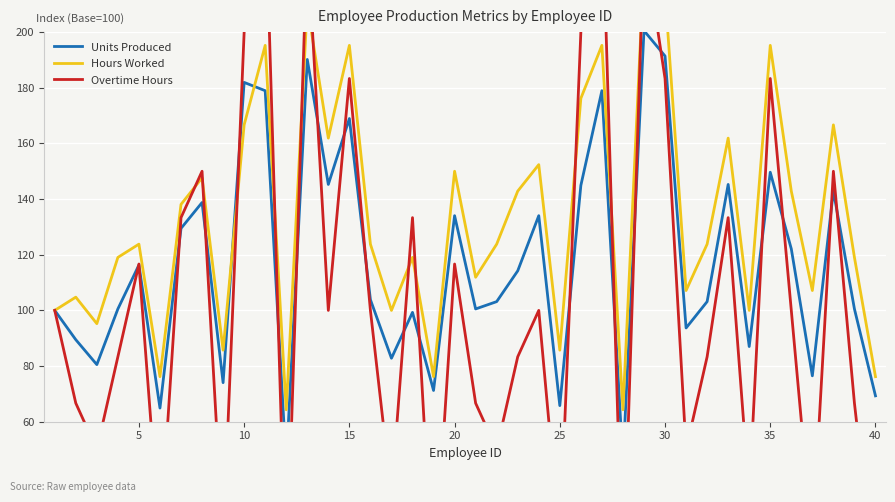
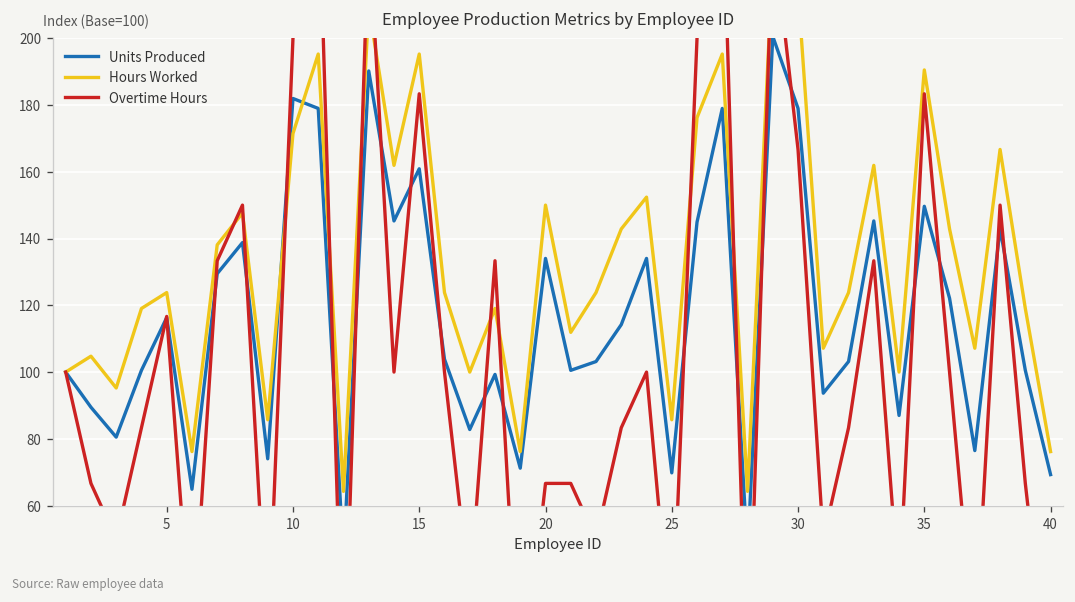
  {
    "Units Produced": {
      "10": 182,
-     "15": 169,
+     "15": 161,
      "20": 134,
-     "25": 66,
-     "30": 191,
+     "25": 70,
+     "30": 179,
      "35": 150,
      "40": 69
    },
    "Hours Worked": {
      "5": 124,
-     "10": 167,
+     "10": 171,
      "15": 195,
      "20": 150,
      "25": 86,
-     "35": 195,
+     "35": 190,
      "40": 76
    },
    "Overtime Hours": {
      "10": 200,
      "15": 183,
-     "20": 117,
-     "30": 183,
+     "20": 67,
+     "30": 167,
      "35": 183
    }
  }
